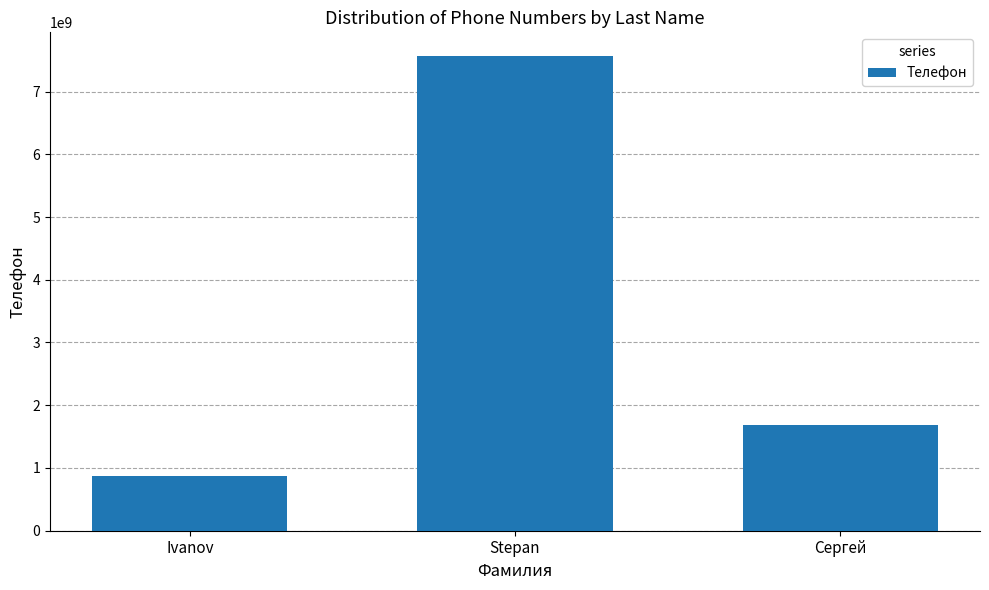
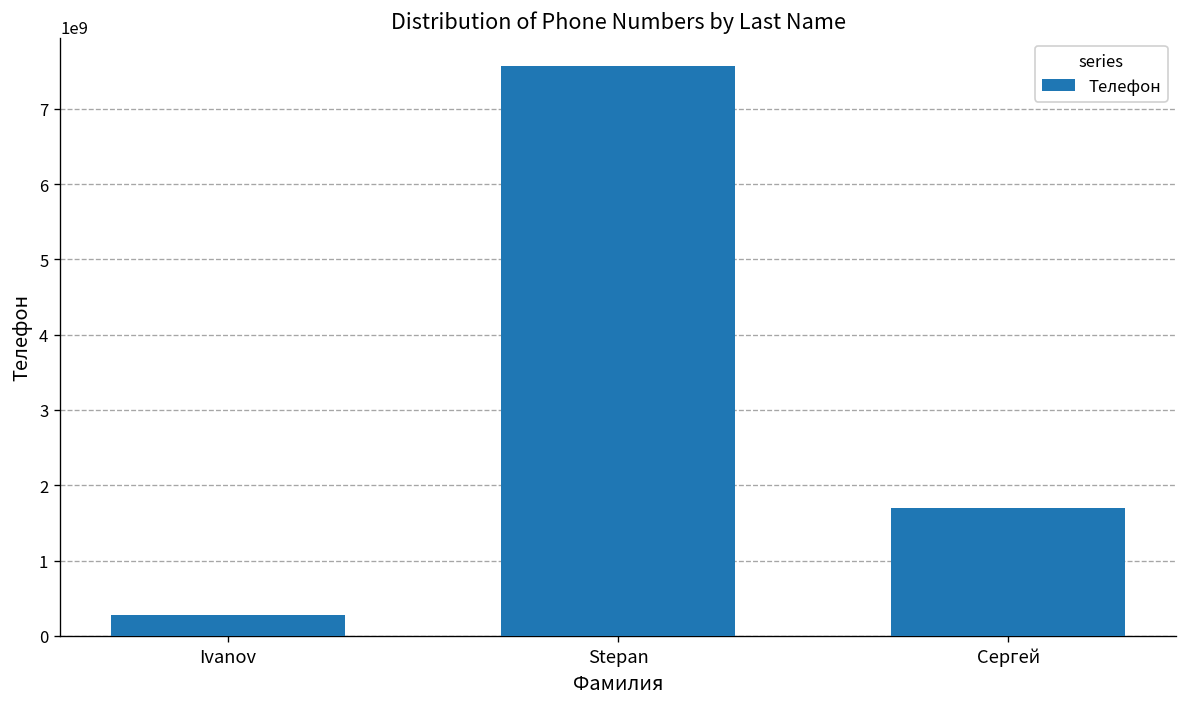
  {
-   "Ivanov": 900000000,
+   "Ivanov": 300000000,
    "Stepan": 7600000000,
    "Сергей": 1700000000
  }
